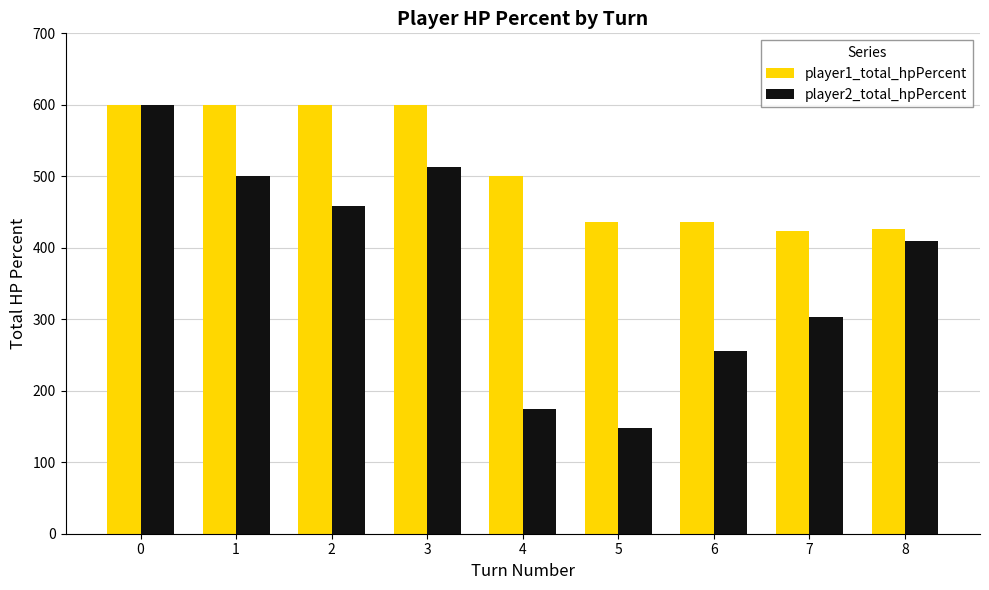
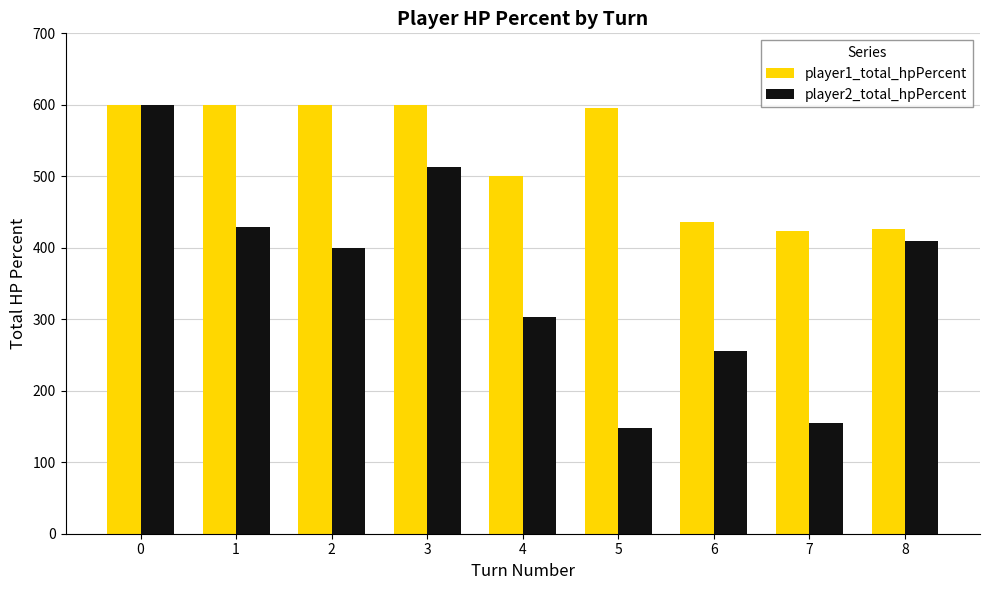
  {
    "player1_total_hpPercent": {
      "0": 600,
      "1": 600,
      "2": 600,
      "3": 600,
      "4": 500,
-     "5": 440,
+     "5": 600,
      "6": 440,
      "7": 420,
      "8": 430
    },
    "player2_total_hpPercent": {
      "0": 600,
-     "1": 500,
-     "2": 460,
+     "1": 430,
+     "2": 400,
      "3": 510,
-     "4": 170,
+     "4": 300,
      "5": 150,
      "6": 260,
-     "7": 300,
+     "7": 160,
      "8": 410
    }
  }
